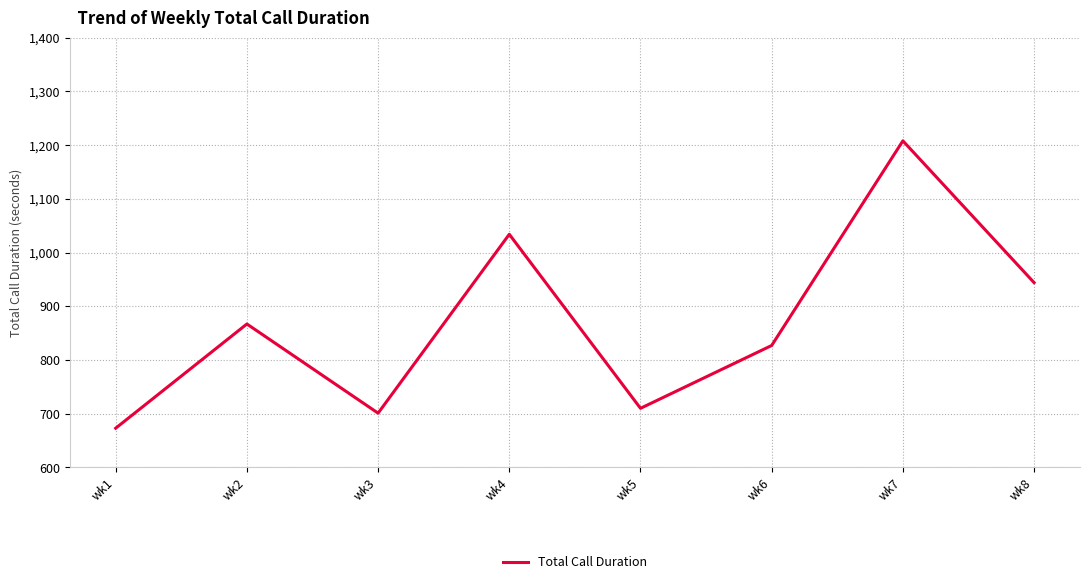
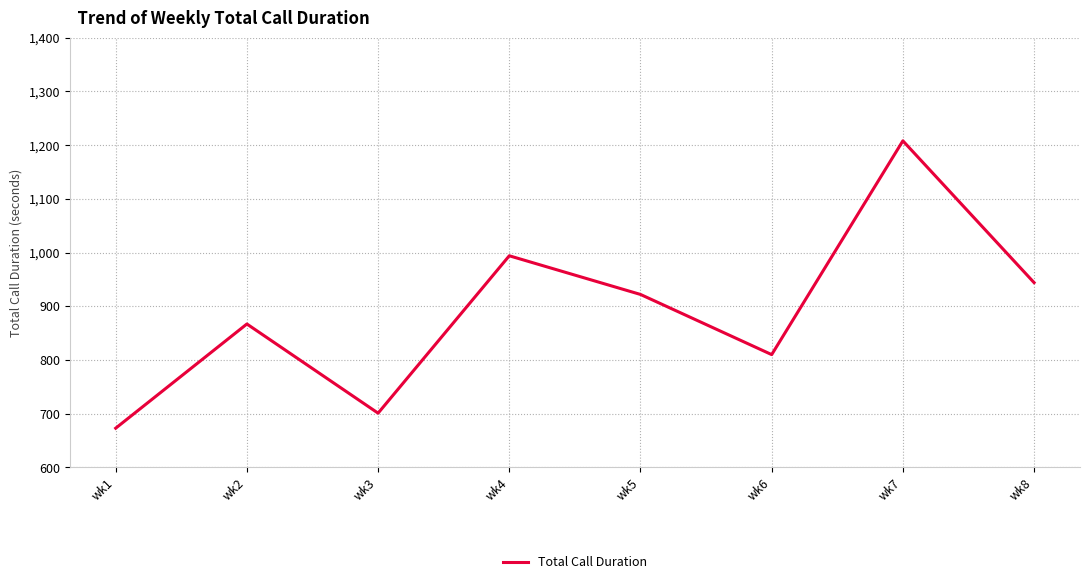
  {
    "wk1": "670",
    "wk2": "870",
    "wk3": "700",
-   "wk4": "1,030",
-   "wk5": "710",
-   "wk6": "830",
+   "wk4": "990",
+   "wk5": "920",
+   "wk6": "810",
    "wk7": "1,210",
    "wk8": "940"
  }
